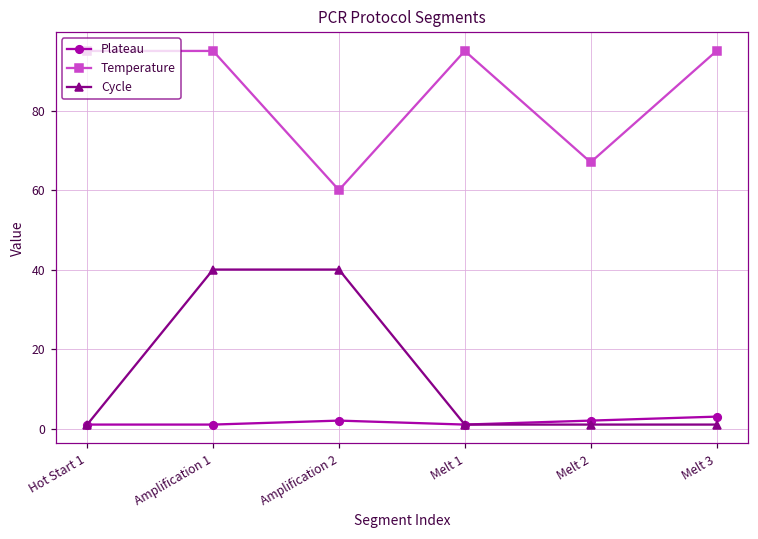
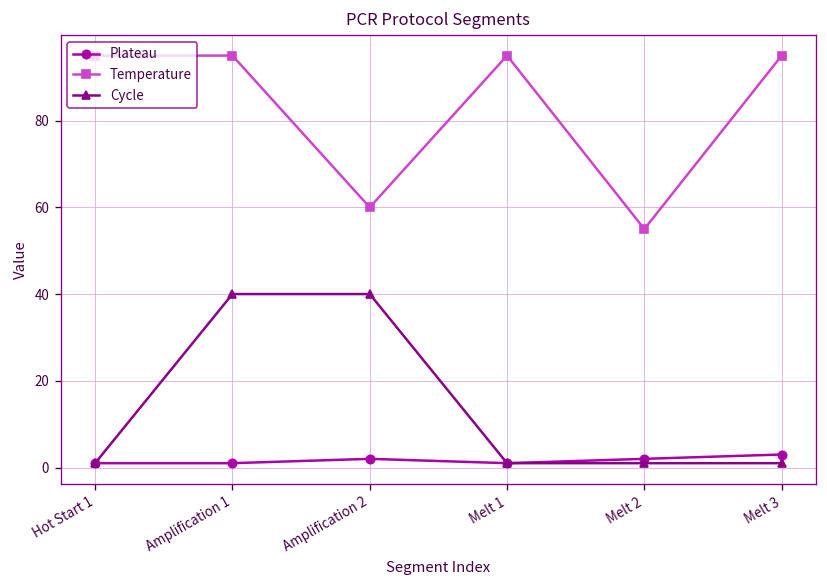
  {
    "Temperature": {
      "Amplification 1": 95,
      "Amplification 2": 60,
      "Melt 1": 95,
-     "Melt 2": 67,
+     "Melt 2": 55,
      "Melt 3": 95
    }
  }
